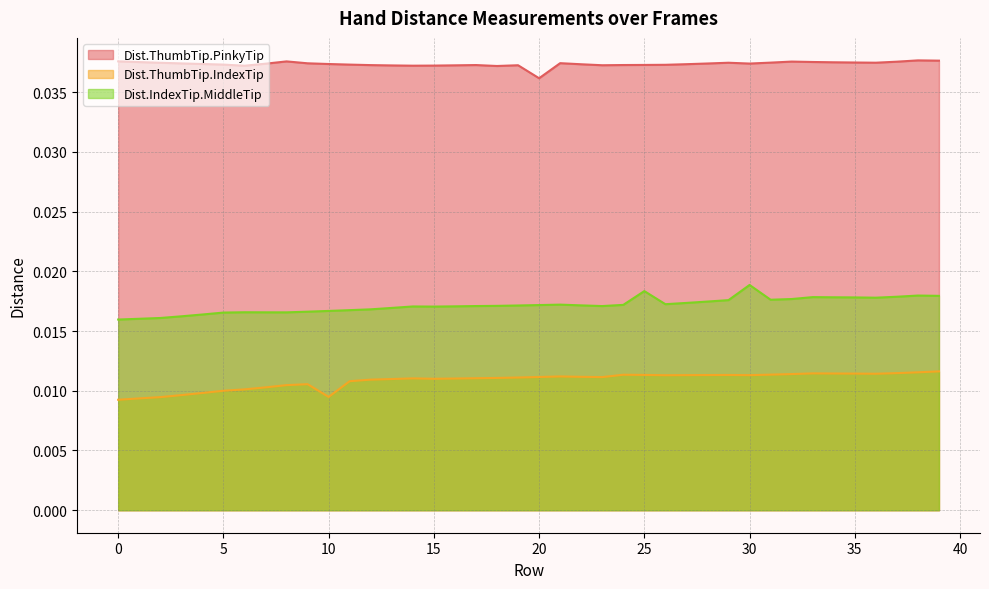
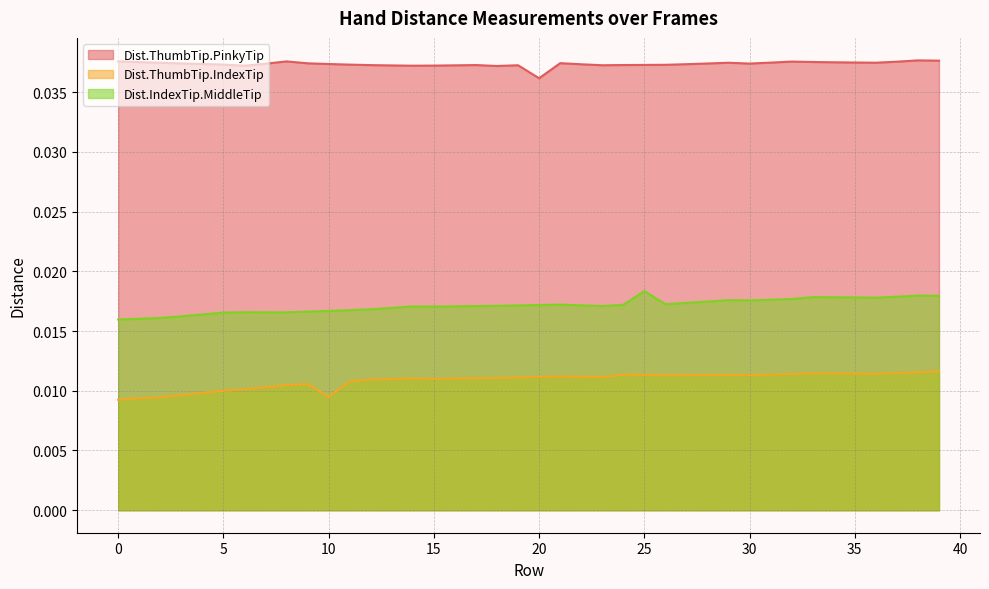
  {
    "Dist.ThumbTip.PinkyTip": {
      "10": 0.0374,
      "15": 0.0372,
      "20": 0.0362,
      "25": 0.0373,
      "30": 0.0374,
      "35": 0.0375
    },
    "Dist.ThumbTip.IndexTip": {
      "0": 0.0092,
      "5": 0.0100,
      "10": 0.0095,
      "15": 0.0110,
      "20": 0.0112,
      "25": 0.0113,
      "30": 0.0113,
      "35": 0.0114
    },
    "Dist.IndexTip.MiddleTip": {
      "0": 0.0160,
      "5": 0.0165,
      "10": 0.0167,
      "15": 0.0170,
      "20": 0.0172,
      "25": 0.0183,
-     "30": 0.0189,
+     "30": 0.0176,
      "35": 0.0178
    }
  }
